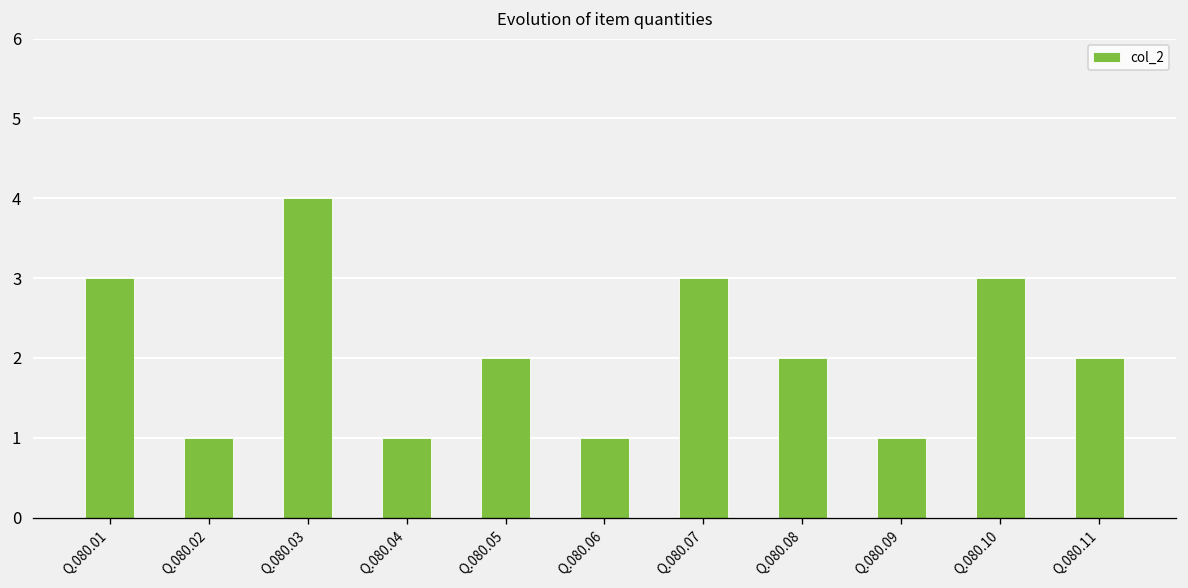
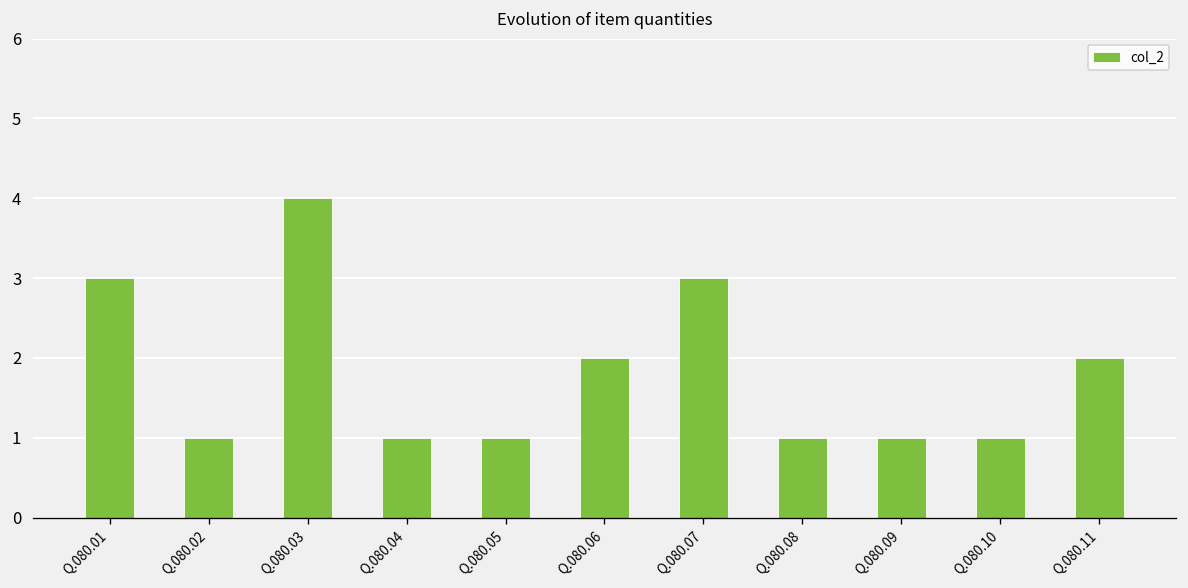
  {
    "Q.080.01": 3,
    "Q.080.02": 1,
    "Q.080.03": 4,
    "Q.080.04": 1,
-   "Q.080.05": 2,
-   "Q.080.06": 1,
+   "Q.080.05": 1,
+   "Q.080.06": 2,
    "Q.080.07": 3,
-   "Q.080.08": 2,
+   "Q.080.08": 1,
    "Q.080.09": 1,
-   "Q.080.10": 3,
+   "Q.080.10": 1,
    "Q.080.11": 2
  }
